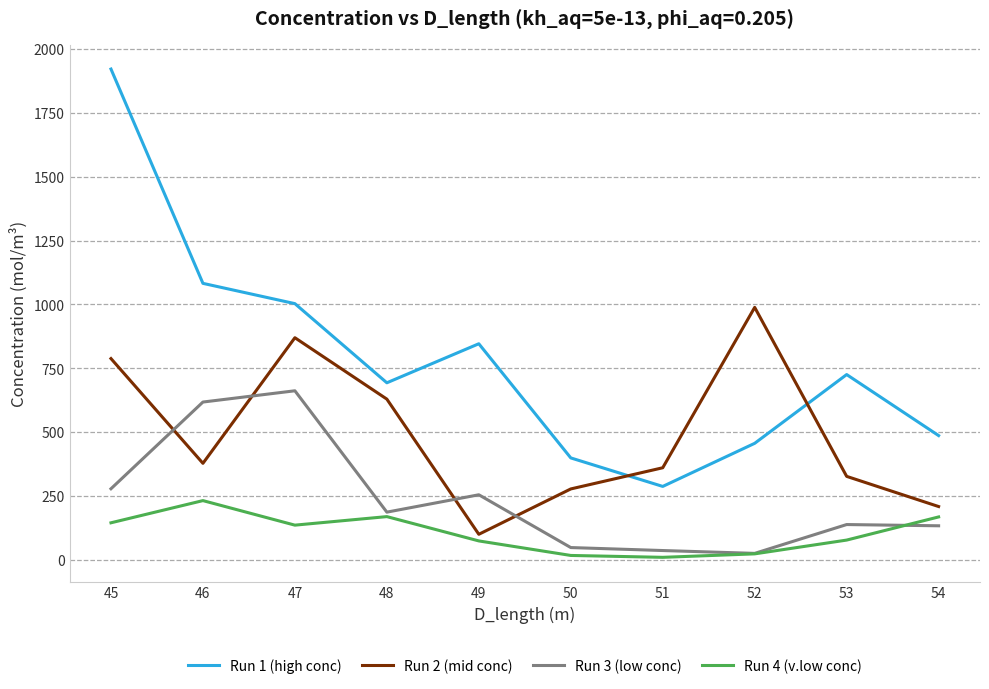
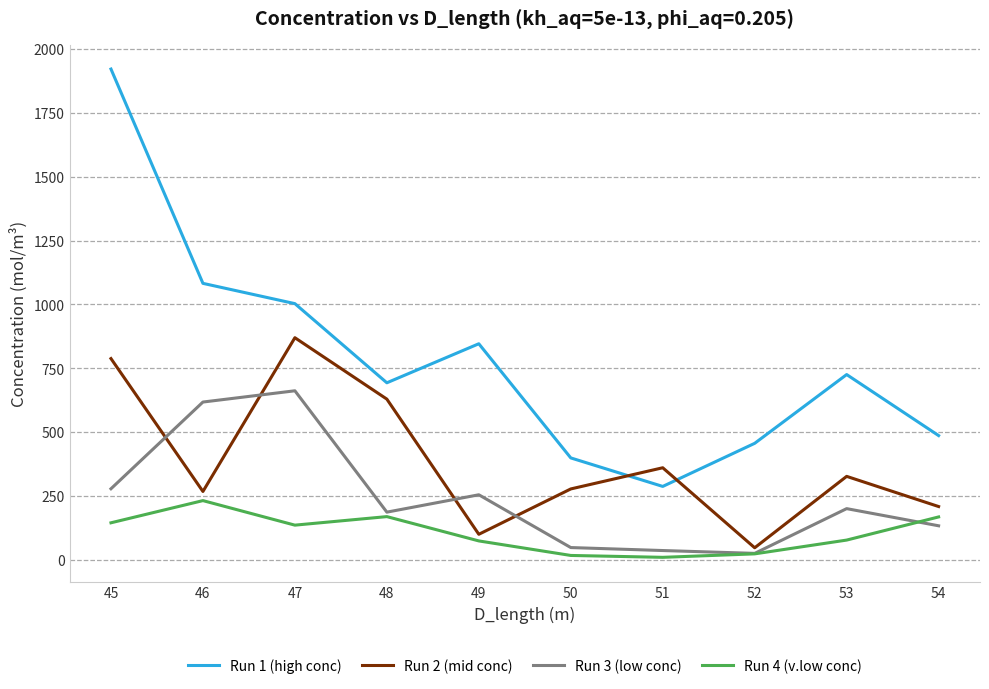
  {
    "Run 1 (high conc)": {
      "45": 1920,
      "46": 1080,
      "47": 1000,
      "48": 690,
      "49": 850,
      "50": 400,
      "51": 290,
      "52": 460,
      "53": 730,
      "54": 490
    },
    "Run 2 (mid conc)": {
      "45": 790,
-     "46": 380,
+     "46": 270,
      "47": 870,
      "48": 630,
      "49": 100,
      "50": 280,
      "51": 360,
-     "52": 990,
+     "52": 50,
      "53": 330,
      "54": 210
    },
    "Run 3 (low conc)": {
      "45": 280,
      "46": 620,
      "47": 660,
      "48": 190,
      "49": 250,
      "50": 50,
      "51": 40,
-     "53": 140,
+     "53": 200,
      "54": 130
    },
    "Run 4 (v.low conc)": {
      "45": 150,
      "46": 230,
      "47": 140,
      "48": 170,
      "49": 70,
      "50": 20,
      "51": 10,
      "53": 80,
      "54": 170
    }
  }
